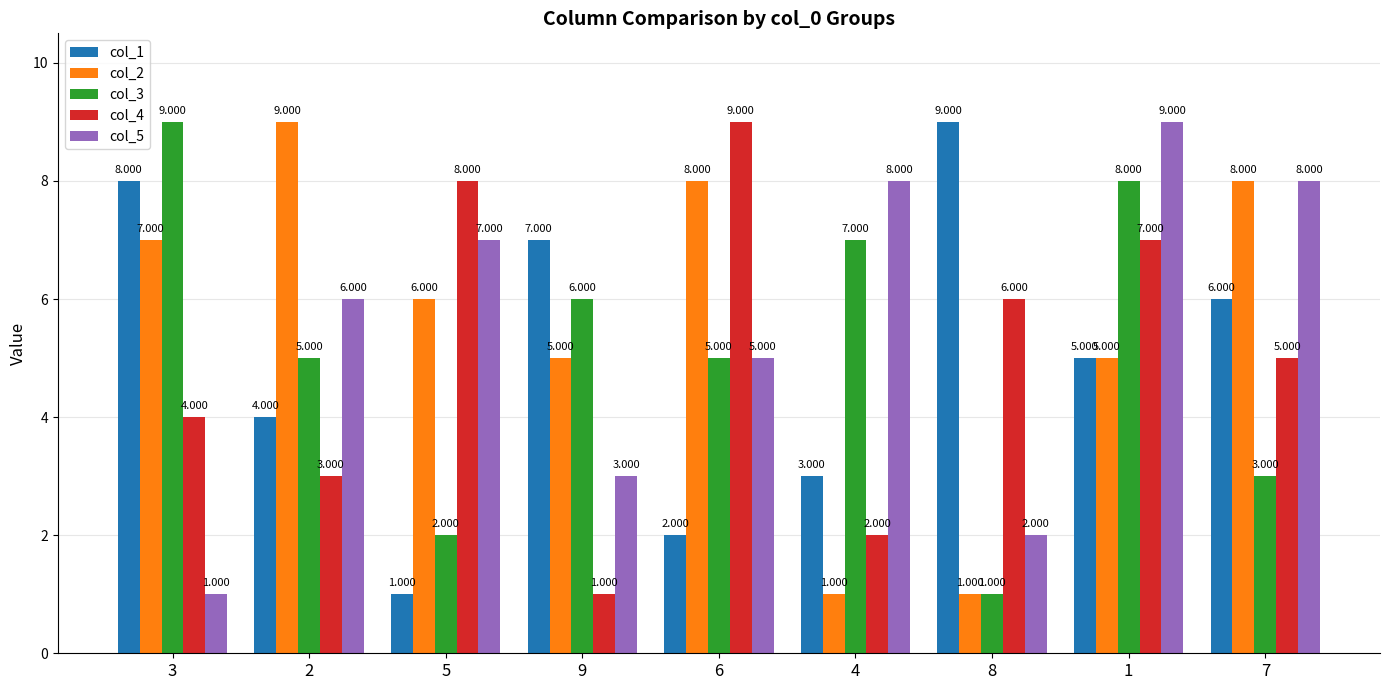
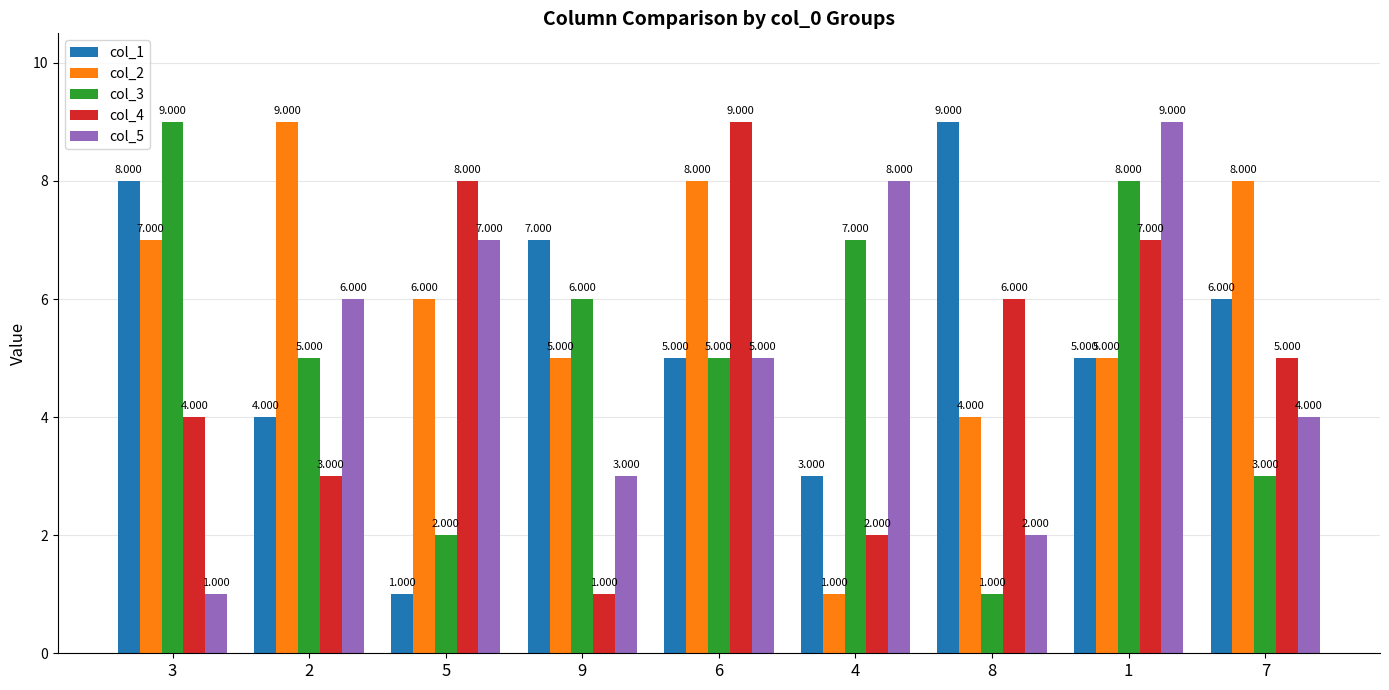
  {
    "col_1": {
      "3": 8.000,
      "2": 4.000,
      "5": 1.000,
      "9": 7.000,
-     "6": 2.000,
+     "6": 5.000,
      "4": 3.000,
      "8": 9.000,
      "7": 6.000
    },
    "col_2": {
      "3": 7.000,
      "2": 9.000,
      "5": 6.000,
      "9": 5.000,
      "6": 8.000,
      "4": 1.000,
-     "8": 1.000,
+     "8": 4.000,
      "7": 8.000
    },
    "col_3": {
      "3": 9.000,
      "2": 5.000,
      "5": 2.000,
      "9": 6.000,
      "6": 5.000,
      "4": 7.000,
      "1": 8.000,
      "7": 3.000
    },
    "col_4": {
      "3": 4.000,
      "2": 3.000,
      "5": 8.000,
      "9": 1.000,
      "6": 9.000,
      "4": 2.000,
      "8": 6.000,
      "1": 7.000,
      "7": 5.000
    },
    "col_5": {
      "3": 1.000,
      "2": 6.000,
      "5": 7.000,
      "9": 3.000,
      "6": 5.000,
      "4": 8.000,
      "8": 2.000,
      "1": 9.000,
-     "7": 8.000
+     "7": 4.000
    }
  }
